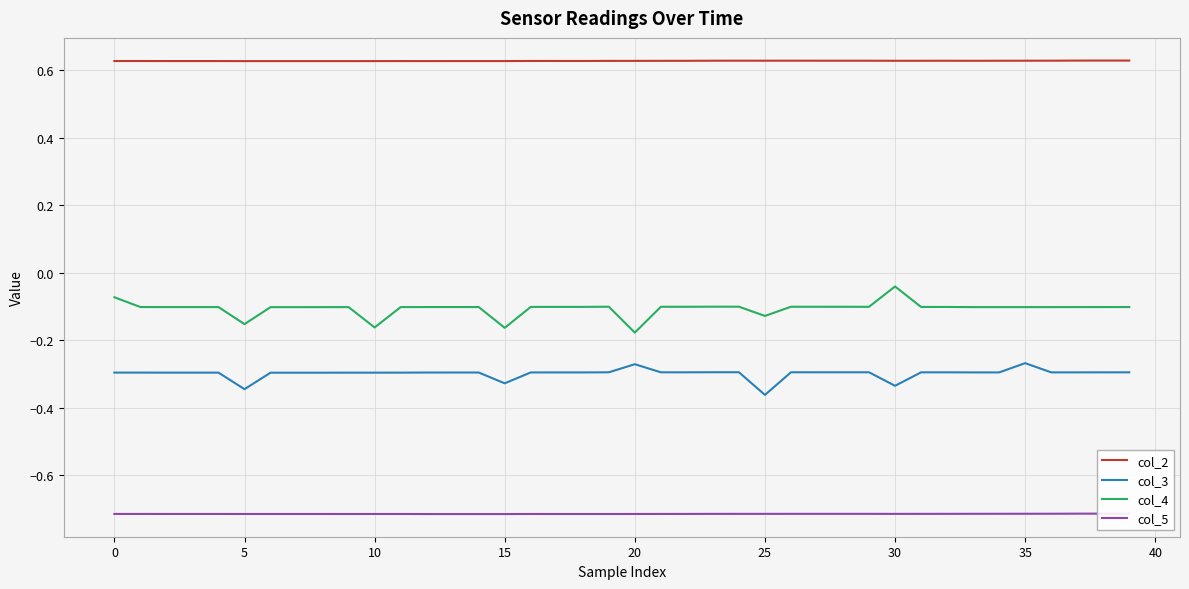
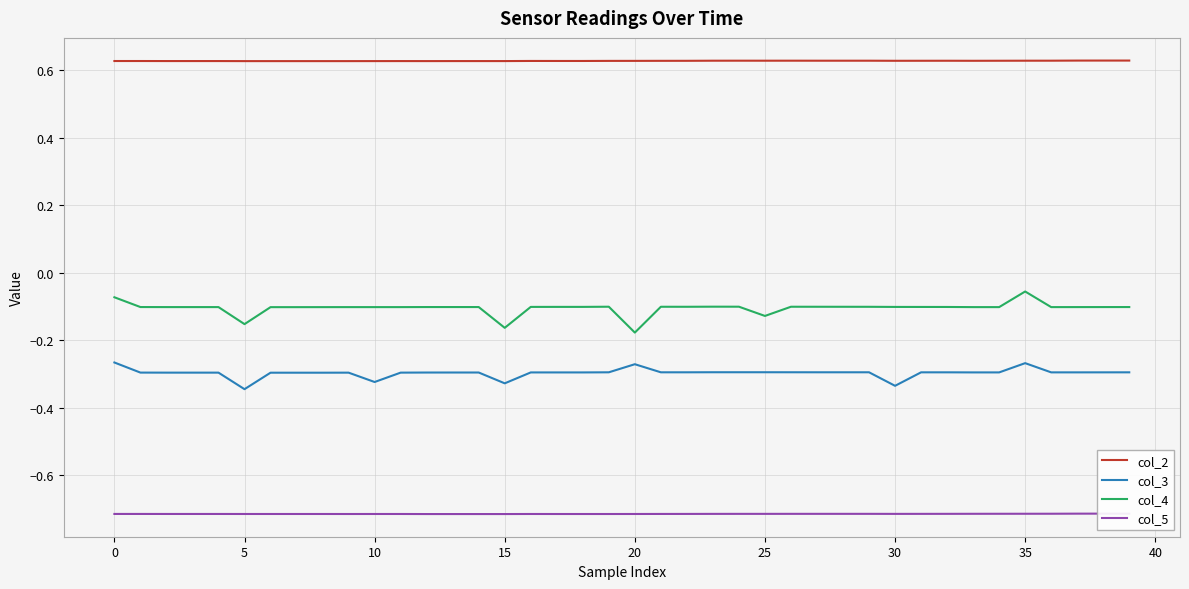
  {
    "col_2": {
      "0": 0.63,
      "5": 0.63,
      "10": 0.63,
      "15": 0.63,
      "20": 0.63,
      "25": 0.63,
      "30": 0.63,
      "35": 0.63
    },
    "col_3": {
-     "0": -0.30,
+     "0": -0.27,
      "5": -0.34,
-     "10": -0.30,
+     "10": -0.32,
      "15": -0.33,
      "20": -0.27,
-     "25": -0.36,
+     "25": -0.29,
      "30": -0.33,
      "35": -0.27
    },
    "col_4": {
      "0": -0.07,
      "5": -0.15,
-     "10": -0.16,
+     "10": -0.10,
      "15": -0.16,
      "20": -0.18,
      "25": -0.13,
-     "30": -0.04,
-     "35": -0.10
+     "30": -0.10,
+     "35": -0.06
    },
    "col_5": {
      "0": -0.71,
      "5": -0.71,
      "10": -0.71,
      "15": -0.71,
      "20": -0.71,
      "25": -0.71,
      "30": -0.71,
      "35": -0.71
    }
  }
